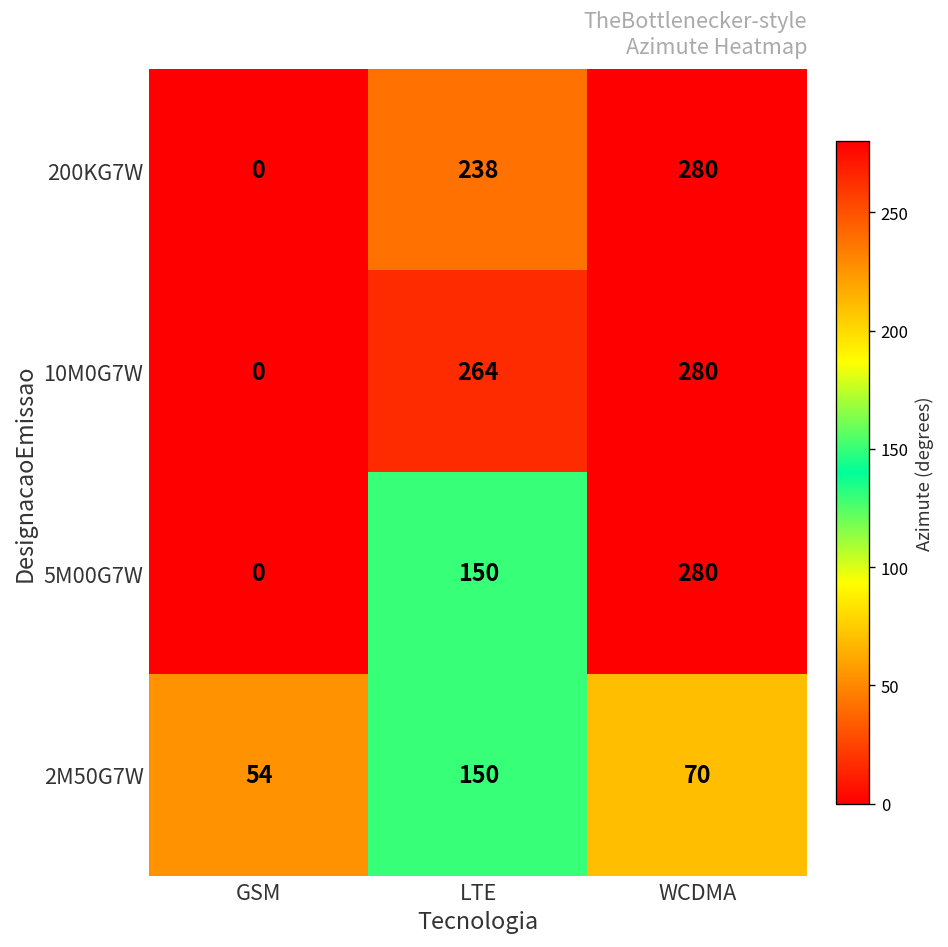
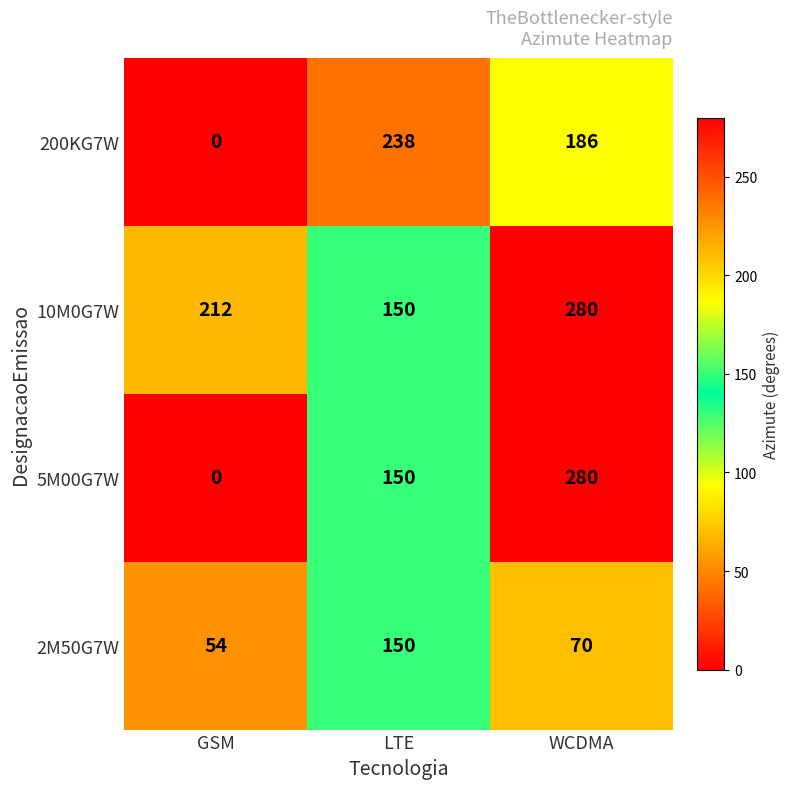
  {
    "200KG7W": {
      "GSM": 0,
      "LTE": 238,
-     "WCDMA": 280
+     "WCDMA": 186
    },
    "10M0G7W": {
-     "GSM": 0,
-     "LTE": 264,
+     "GSM": 212,
+     "LTE": 150,
      "WCDMA": 280
    },
    "5M00G7W": {
      "GSM": 0,
      "LTE": 150,
      "WCDMA": 280
    },
    "2M50G7W": {
      "GSM": 54,
      "LTE": 150,
      "WCDMA": 70
    }
  }
